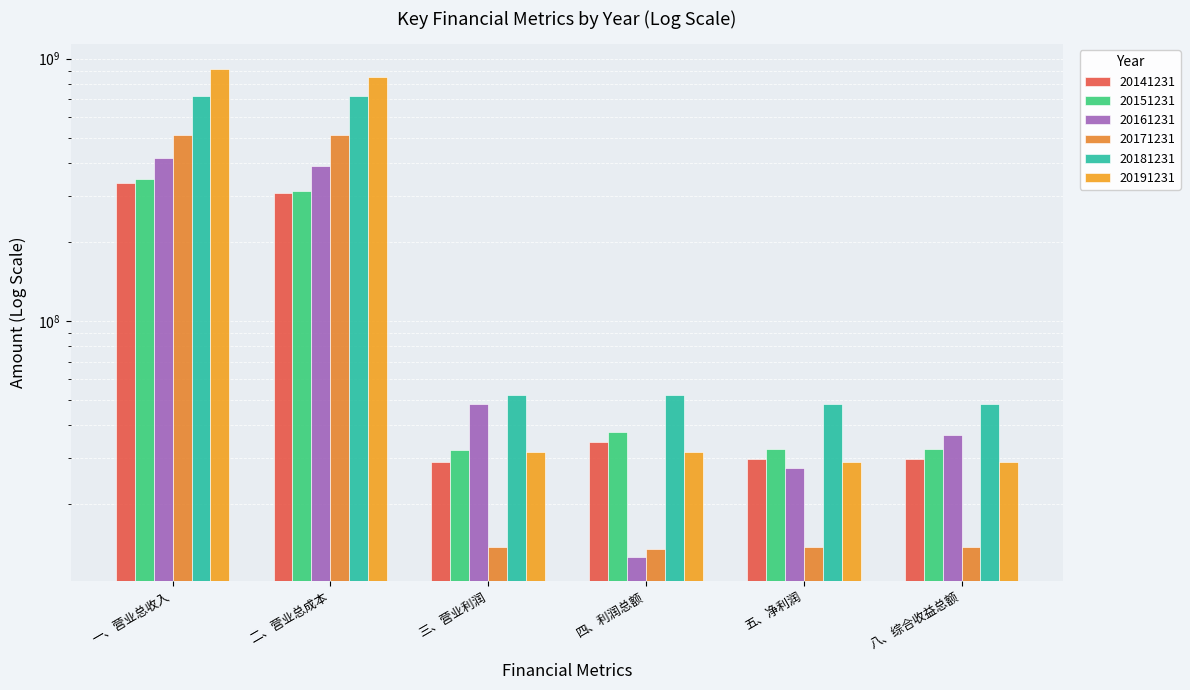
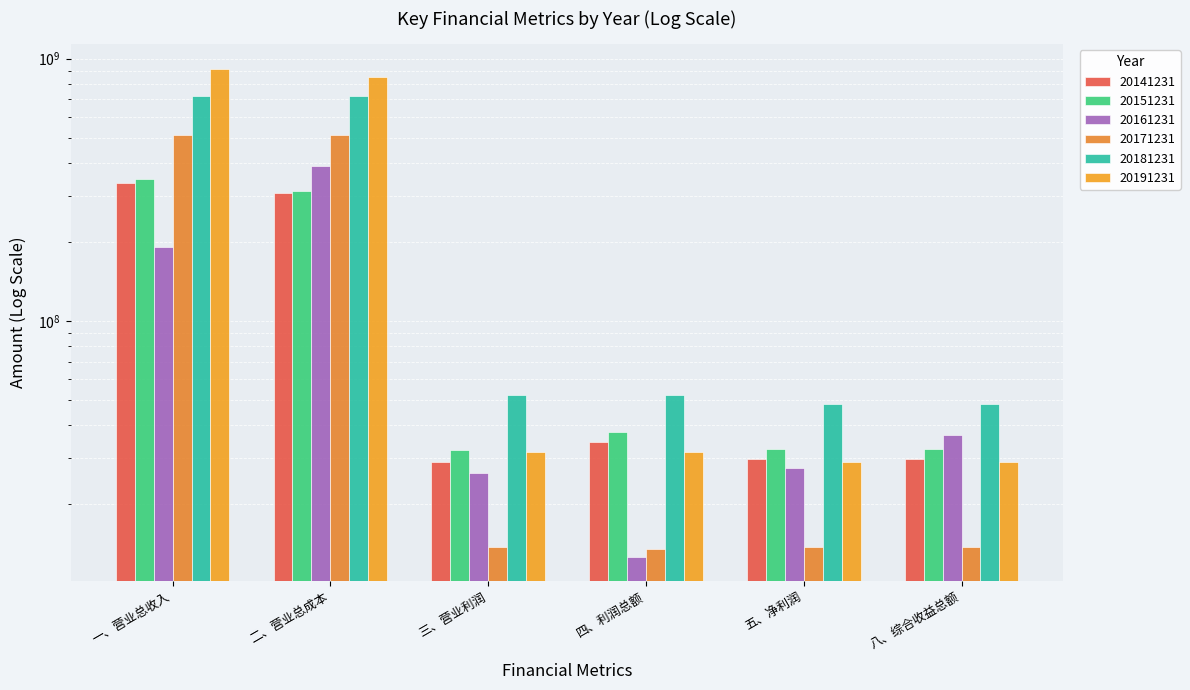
  {
    "20161231": {
-     "一、营业总收入": 420000000,
+     "一、营业总收入": 190000000,
      "二、营业总成本": 390000000,
-     "三、营业利润": 48000000,
+     "三、营业利润": 26000000,
      "四、利润总额": 13000000,
      "五、净利润": 27000000,
      "八、综合收益总额": 37000000
    }
  }
